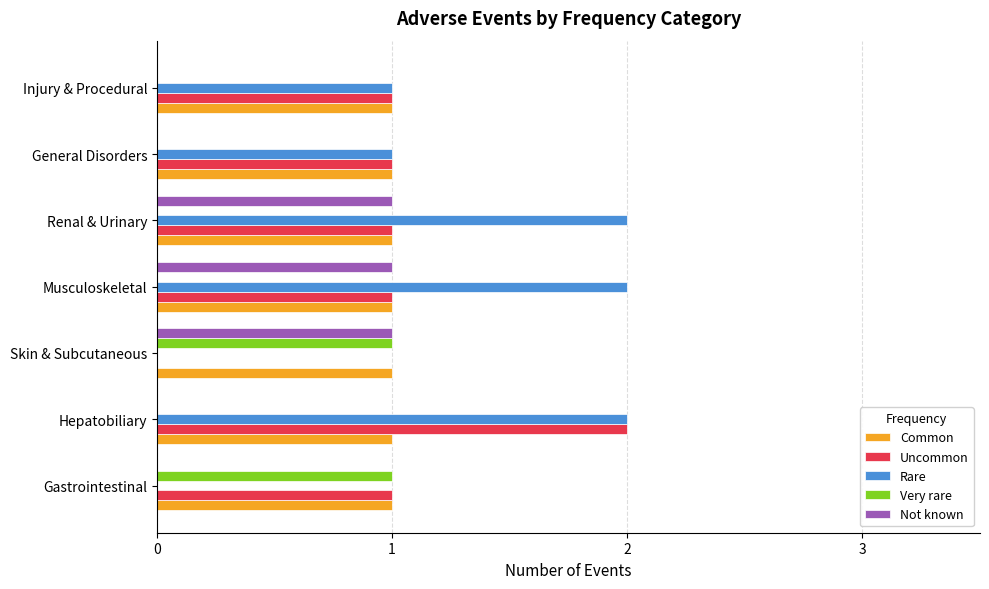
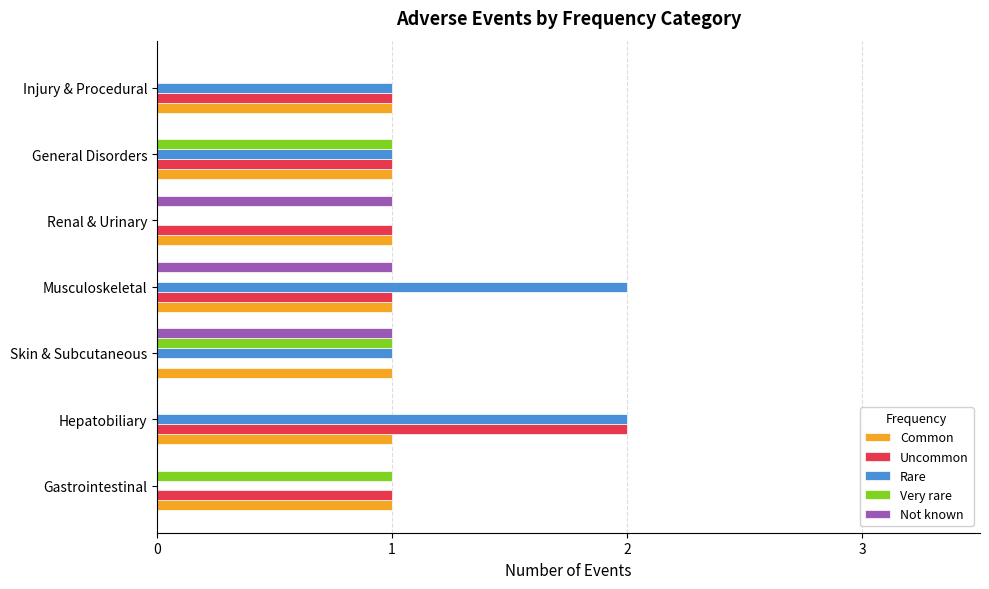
  {
    "Common": {
      "Injury & Procedural": 1,
      "General Disorders": 1,
      "Renal & Urinary": 1,
      "Musculoskeletal": 1,
      "Skin & Subcutaneous": 1,
      "Hepatobiliary": 1,
      "Gastrointestinal": 1
    },
    "Uncommon": {
      "Injury & Procedural": 1,
      "General Disorders": 1,
      "Renal & Urinary": 1,
      "Musculoskeletal": 1,
      "Skin & Subcutaneous": 0,
      "Hepatobiliary": 2,
      "Gastrointestinal": 1
    },
    "Rare": {
      "Injury & Procedural": 1,
      "General Disorders": 1,
-     "Renal & Urinary": 2,
+     "Renal & Urinary": 0,
      "Musculoskeletal": 2,
-     "Skin & Subcutaneous": 0,
+     "Skin & Subcutaneous": 1,
      "Hepatobiliary": 2,
      "Gastrointestinal": 0
    },
    "Very rare": {
      "Injury & Procedural": 0,
-     "General Disorders": 0,
+     "General Disorders": 1,
      "Renal & Urinary": 0,
      "Musculoskeletal": 0,
      "Skin & Subcutaneous": 1,
      "Hepatobiliary": 0,
      "Gastrointestinal": 1
    },
    "Not known": {
      "Injury & Procedural": 0,
      "General Disorders": 0,
      "Renal & Urinary": 1,
      "Musculoskeletal": 1,
      "Skin & Subcutaneous": 1,
      "Hepatobiliary": 0,
      "Gastrointestinal": 0
    }
  }
